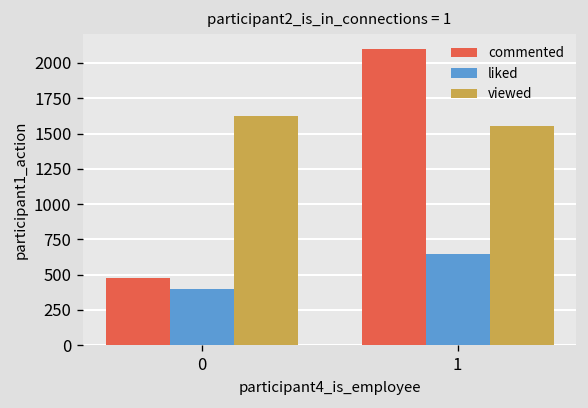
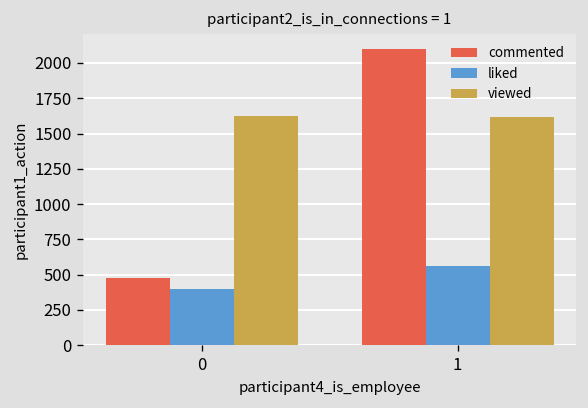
  {
    "commented": {
      "0": 480,
      "1": 2100
    },
    "liked": {
      "0": 400,
-     "1": 650
+     "1": 560
    },
    "viewed": {
      "0": 1620,
-     "1": 1550
+     "1": 1620
    }
  }
